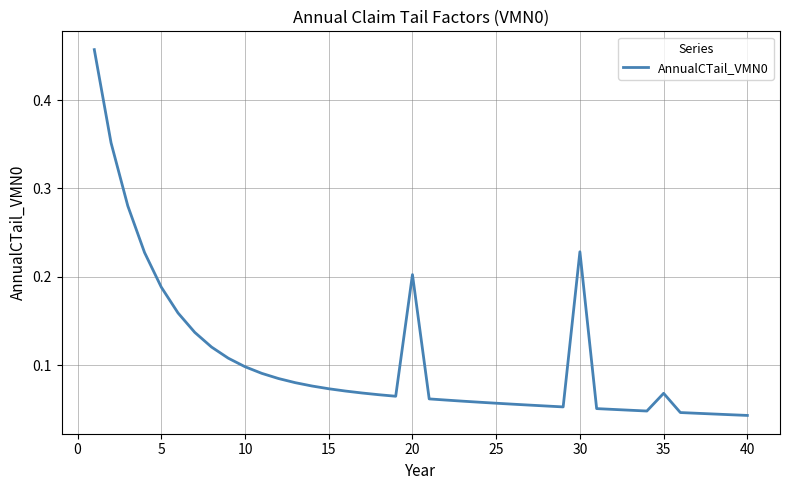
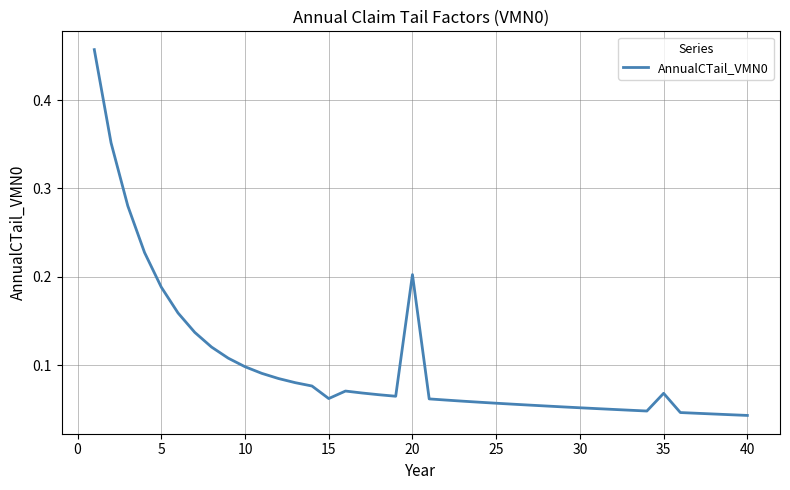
  {
    "5": 0.19,
    "10": 0.10,
-   "15": 0.07,
+   "15": 0.06,
    "20": 0.20,
    "25": 0.06,
-   "30": 0.23,
+   "30": 0.05,
    "35": 0.07,
    "40": 0.04
  }
